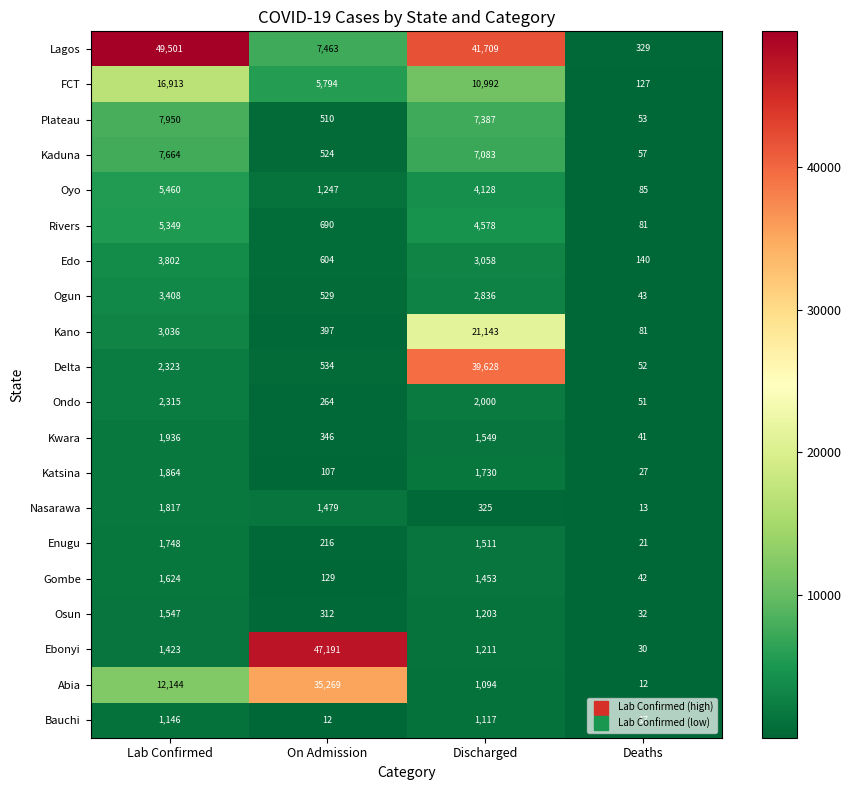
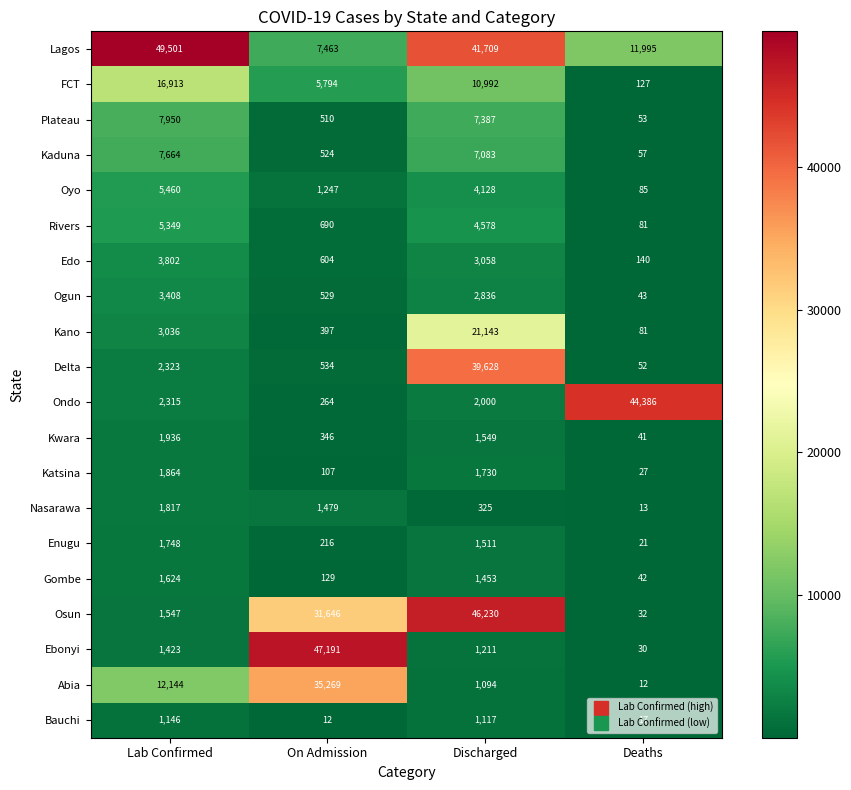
  {
    "Lagos": {
      "Lab Confirmed": "49,501",
      "On Admission": "7,463",
      "Discharged": "41,709",
-     "Deaths": "329"
+     "Deaths": "11,995"
    },
    "FCT": {
      "Lab Confirmed": "16,913",
      "On Admission": "5,794",
      "Discharged": "10,992",
      "Deaths": "127"
    },
    "Plateau": {
      "Lab Confirmed": "7,950",
      "On Admission": "510",
      "Discharged": "7,387",
      "Deaths": "53"
    },
    "Kaduna": {
      "Lab Confirmed": "7,664",
      "On Admission": "524",
      "Discharged": "7,083",
      "Deaths": "57"
    },
    "Oyo": {
      "Lab Confirmed": "5,460",
      "On Admission": "1,247",
      "Discharged": "4,128",
      "Deaths": "85"
    },
    "Rivers": {
      "Lab Confirmed": "5,349",
      "On Admission": "690",
      "Discharged": "4,578",
      "Deaths": "81"
    },
    "Edo": {
      "Lab Confirmed": "3,802",
      "On Admission": "604",
      "Discharged": "3,058",
      "Deaths": "140"
    },
    "Ogun": {
      "Lab Confirmed": "3,408",
      "On Admission": "529",
      "Discharged": "2,836",
      "Deaths": "43"
    },
    "Kano": {
      "Lab Confirmed": "3,036",
      "On Admission": "397",
      "Discharged": "21,143",
      "Deaths": "81"
    },
    "Delta": {
      "Lab Confirmed": "2,323",
      "On Admission": "534",
      "Discharged": "39,628",
      "Deaths": "52"
    },
    "Ondo": {
      "Lab Confirmed": "2,315",
      "On Admission": "264",
      "Discharged": "2,000",
-     "Deaths": "51"
+     "Deaths": "44,386"
    },
    "Kwara": {
      "Lab Confirmed": "1,936",
      "On Admission": "346",
      "Discharged": "1,549",
      "Deaths": "41"
    },
    "Katsina": {
      "Lab Confirmed": "1,864",
      "On Admission": "107",
      "Discharged": "1,730",
      "Deaths": "27"
    },
    "Nasarawa": {
      "Lab Confirmed": "1,817",
      "On Admission": "1,479",
      "Discharged": "325",
      "Deaths": "13"
    },
    "Enugu": {
      "Lab Confirmed": "1,748",
      "On Admission": "216",
      "Discharged": "1,511",
      "Deaths": "21"
    },
    "Gombe": {
      "Lab Confirmed": "1,624",
      "On Admission": "129",
      "Discharged": "1,453",
      "Deaths": "42"
    },
    "Osun": {
      "Lab Confirmed": "1,547",
-     "On Admission": "312",
-     "Discharged": "1,203",
+     "On Admission": "31,646",
+     "Discharged": "46,230",
      "Deaths": "32"
    },
    "Ebonyi": {
      "Lab Confirmed": "1,423",
      "On Admission": "47,191",
      "Discharged": "1,211",
      "Deaths": "30"
    },
    "Abia": {
      "Lab Confirmed": "12,144",
      "On Admission": "35,269",
      "Discharged": "1,094",
      "Deaths": "12"
    },
    "Bauchi": {
      "Lab Confirmed": "1,146",
      "On Admission": "12",
      "Discharged": "1,117"
    }
  }
